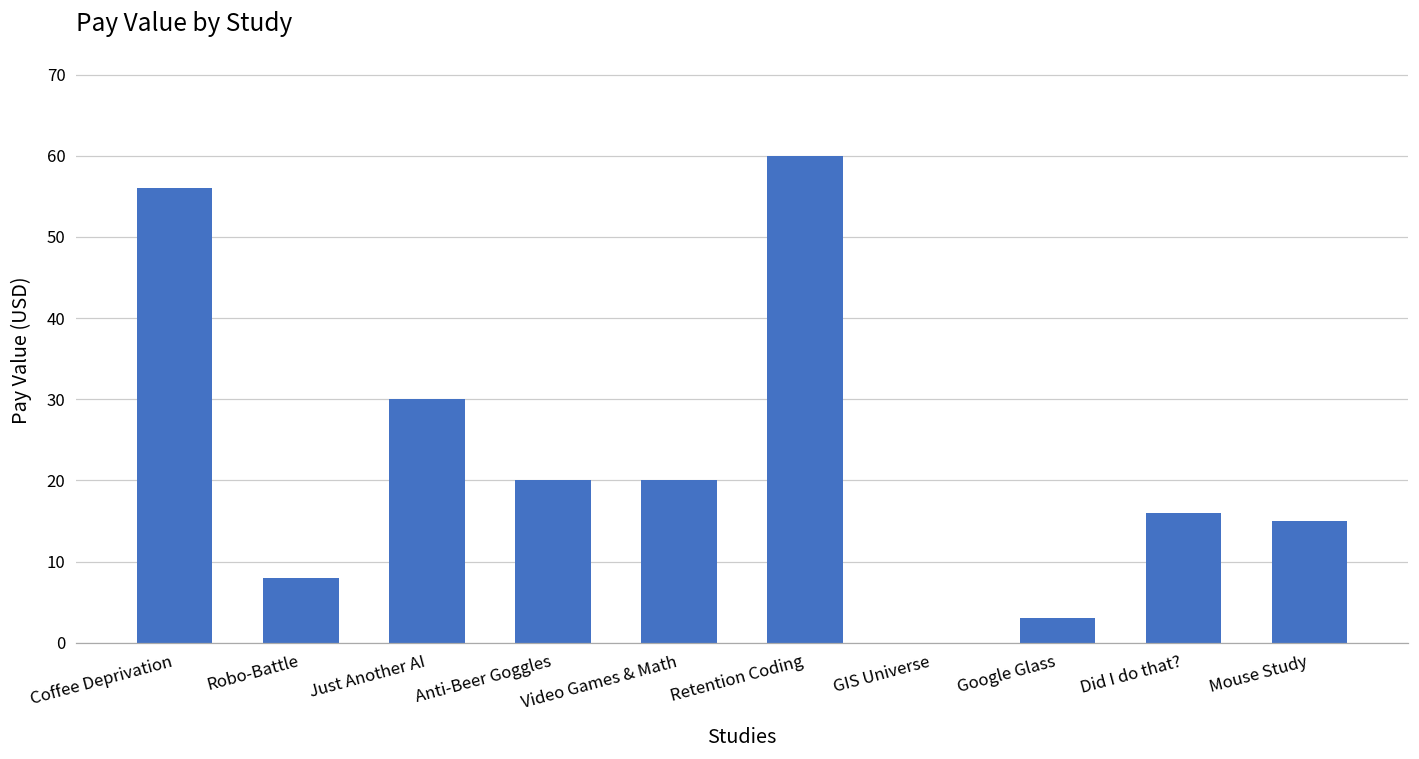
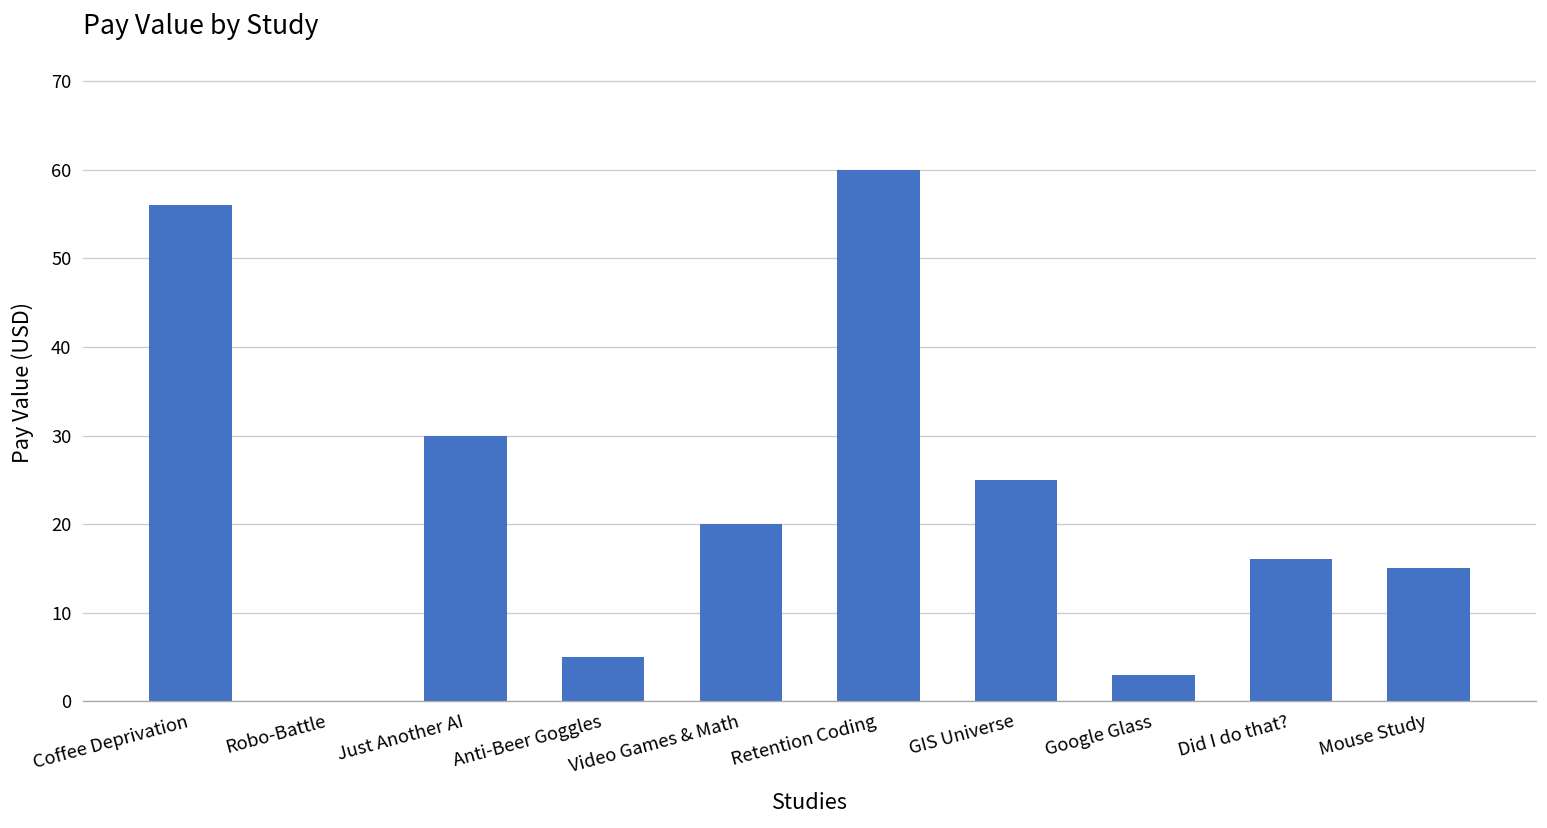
  {
    "Coffee Deprivation": 56,
-   "Robo-Battle": 8,
+   "Robo-Battle": 0,
    "Just Another AI": 30,
-   "Anti-Beer Goggles": 20,
+   "Anti-Beer Goggles": 5,
    "Video Games & Math": 20,
    "Retention Coding": 60,
-   "GIS Universe": 0,
+   "GIS Universe": 25,
    "Google Glass": 3,
    "Did I do that?": 16,
    "Mouse Study": 15
  }
